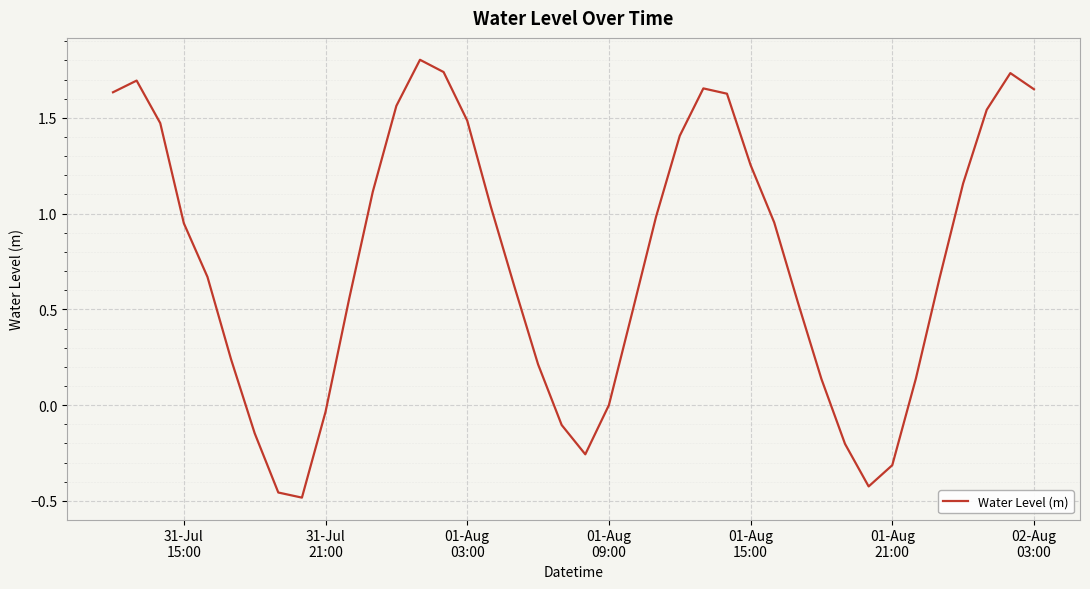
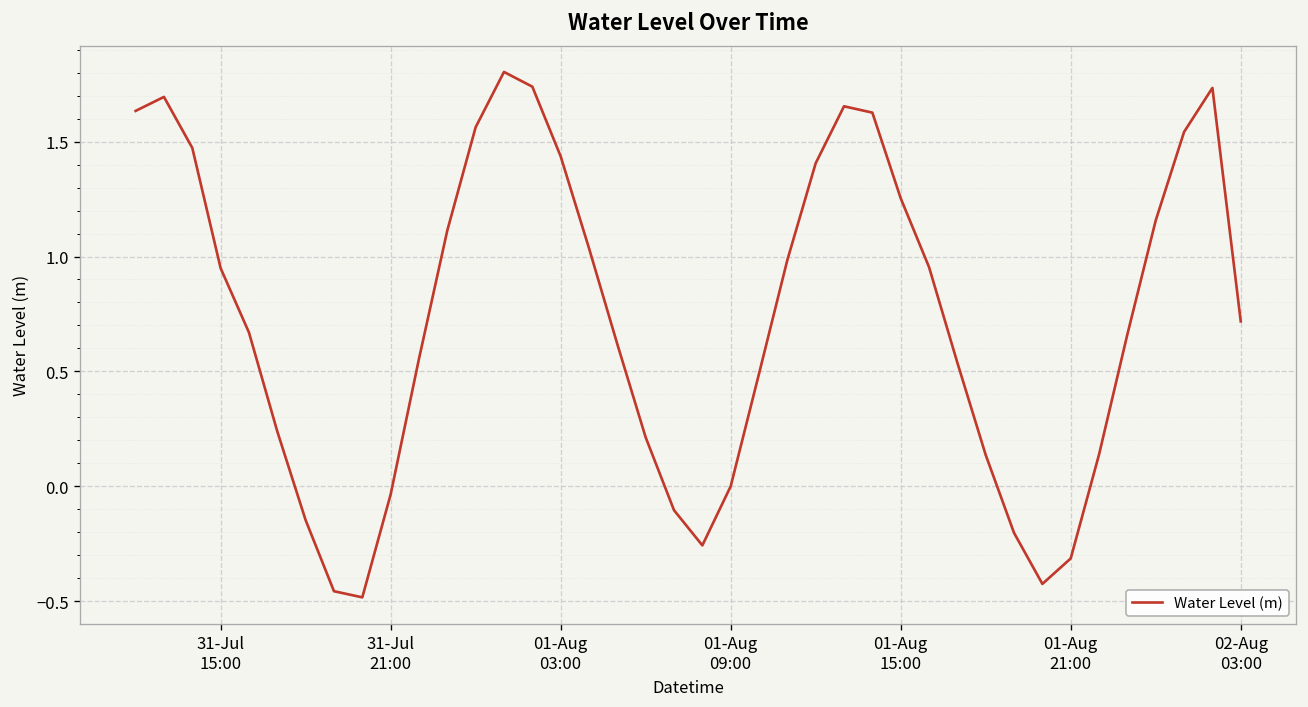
  {
    "31-Jul 15:00": 0.95,
    "31-Jul 21:00": -0.04,
-   "01-Aug 03:00": 1.49,
+   "01-Aug 03:00": 1.44,
    "01-Aug 09:00": 0.00,
    "01-Aug 15:00": 1.25,
    "01-Aug 21:00": -0.31,
-   "02-Aug 03:00": 1.65
+   "02-Aug 03:00": 0.72
  }
